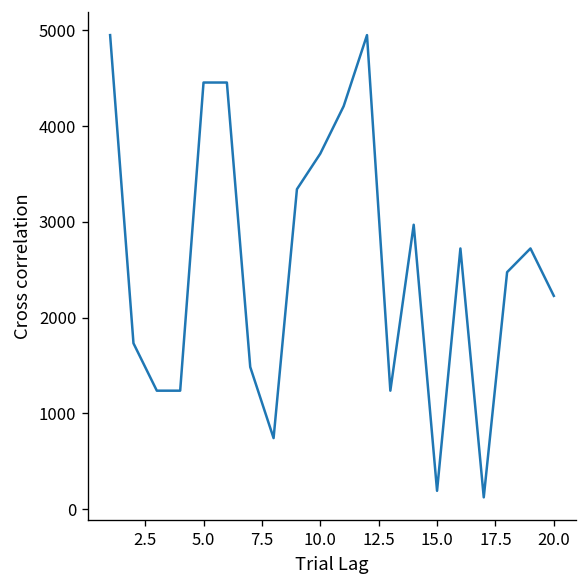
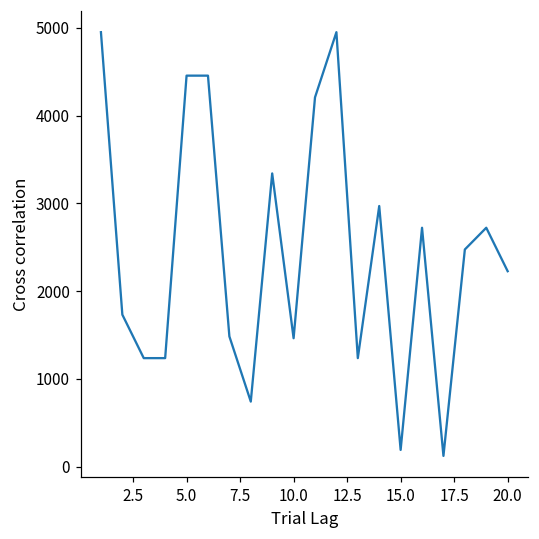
  {
    "5.0": 4500,
-   "10.0": 3700,
+   "10.0": 1500,
    "15.0": 200,
    "20.0": 2200
  }
